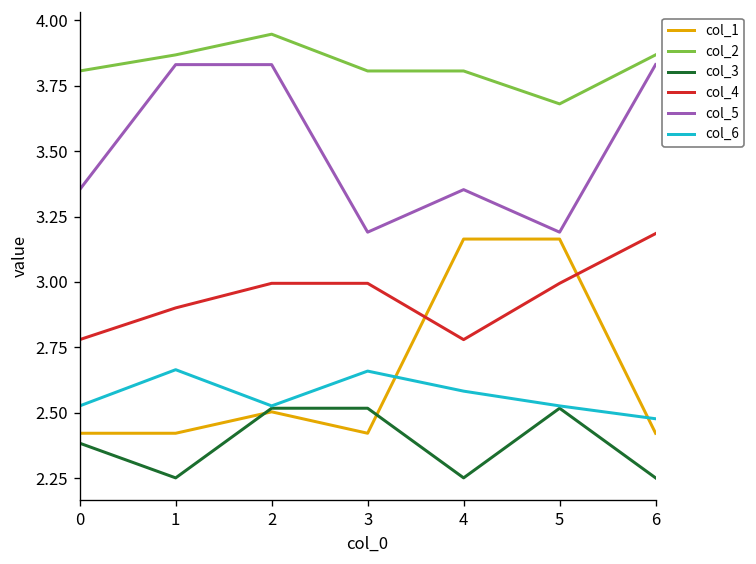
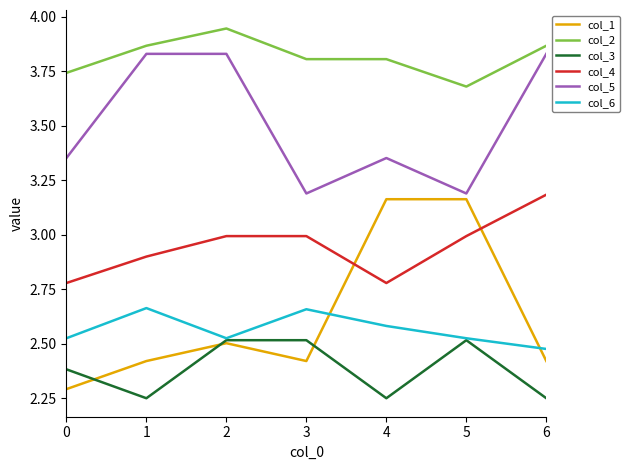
  {
    "col_1": {
-     "0": 2.42,
+     "0": 2.29,
      "1": 2.42,
      "2": 2.50,
      "3": 2.42,
      "4": 3.16,
      "5": 3.16,
      "6": 2.42
    },
    "col_2": {
-     "0": 3.81,
+     "0": 3.74,
      "1": 3.87,
      "2": 3.95,
      "3": 3.81,
      "4": 3.81,
      "5": 3.68,
      "6": 3.87
    },
    "col_3": {
      "0": 2.38,
      "1": 2.25,
      "3": 2.52,
      "4": 2.25,
      "6": 2.25
    },
    "col_4": {
      "0": 2.78,
      "1": 2.90,
      "2": 2.99,
      "3": 2.99,
      "4": 2.78,
      "5": 2.99,
      "6": 3.18
    },
    "col_5": {
      "0": 3.35,
      "1": 3.83,
      "2": 3.83,
      "3": 3.19,
      "4": 3.35,
      "5": 3.19,
      "6": 3.83
    },
    "col_6": {
      "0": 2.53,
      "1": 2.66,
      "3": 2.66,
      "4": 2.58,
      "6": 2.48
    }
  }
